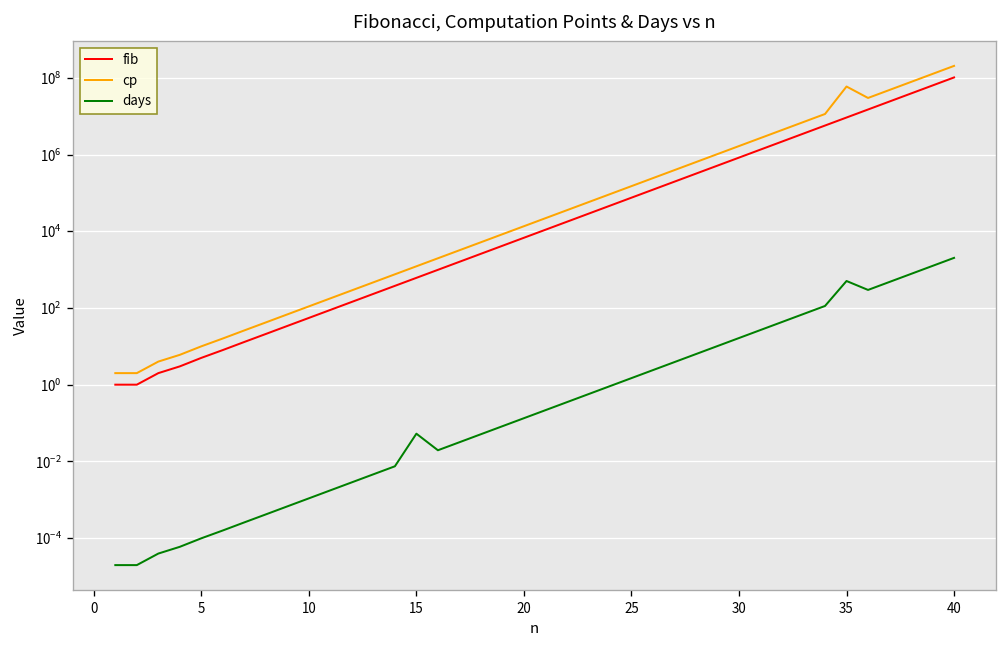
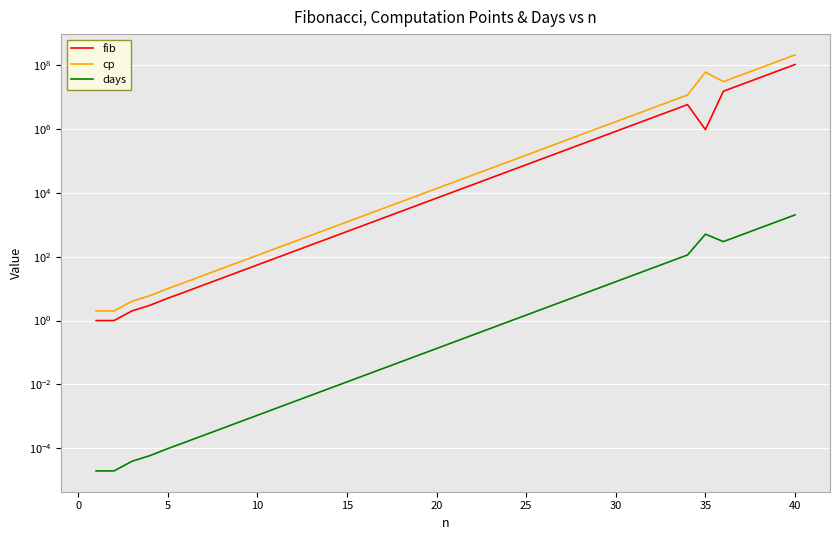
  {
    "fib": {
      "5": 5,
      "10": 60,
      "15": 600,
      "20": 7000,
      "25": 80000,
      "30": 800000,
-     "35": 9000000,
+     "35": 900000,
      "40": 100000000
    },
    "cp": {
      "5": 10,
      "10": 110,
      "15": 1200,
      "20": 14000,
      "25": 200000,
      "30": 2000000,
      "35": 60000000,
      "40": 200000000
    },
    "days": {
      "5": 0.00010,
      "10": 0.001,
-     "15": 0.05,
+     "15": 0.012,
      "20": 0.13,
      "25": 1,
      "30": 20,
      "35": 500,
      "40": 2000
    }
  }
